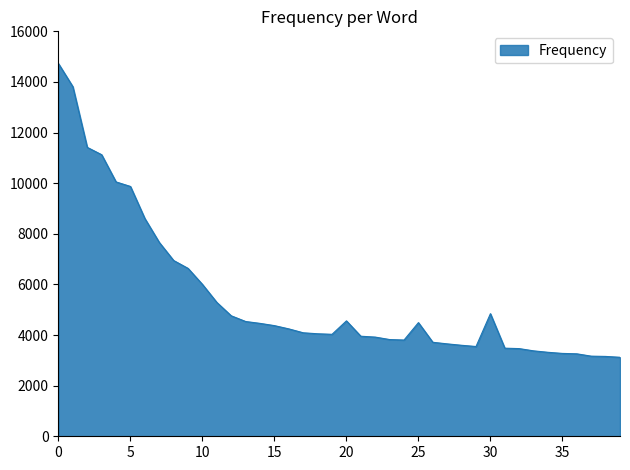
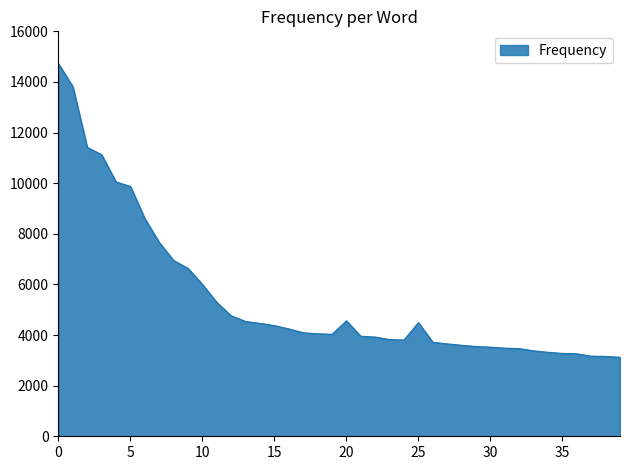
  {
    "0": 14700,
    "5": 9900,
    "10": 6000,
    "15": 4400,
    "20": 4600,
    "25": 4500,
-   "30": 4800,
+   "30": 3500,
    "35": 3300
  }
